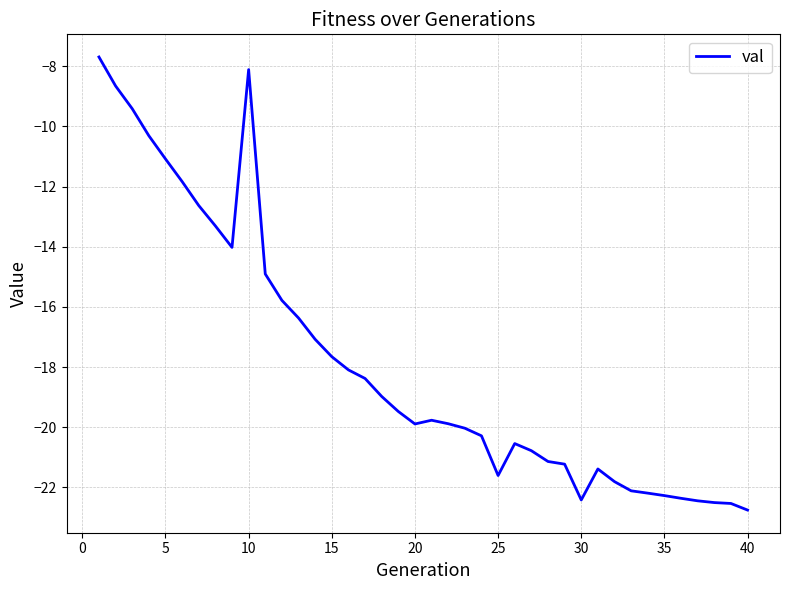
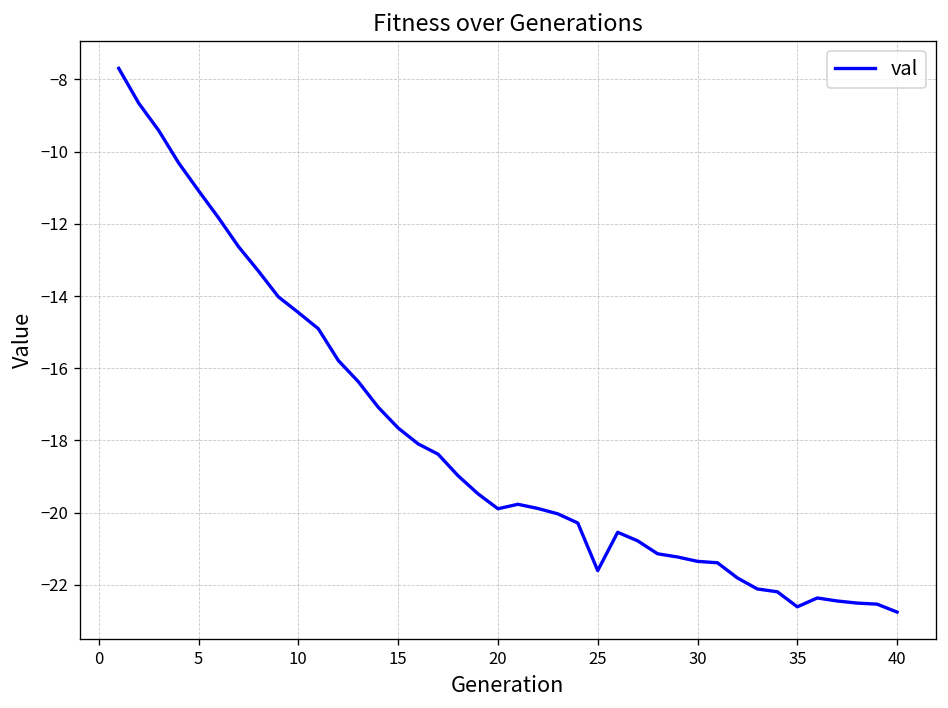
  {
    "5": -11.1,
-   "10": -8.1,
+   "10": -14.5,
    "15": -17.7,
    "20": -19.9,
    "25": -21.6,
-   "30": -22.4,
-   "35": -22.3,
+   "30": -21.3,
+   "35": -22.6,
    "40": -22.8
  }
